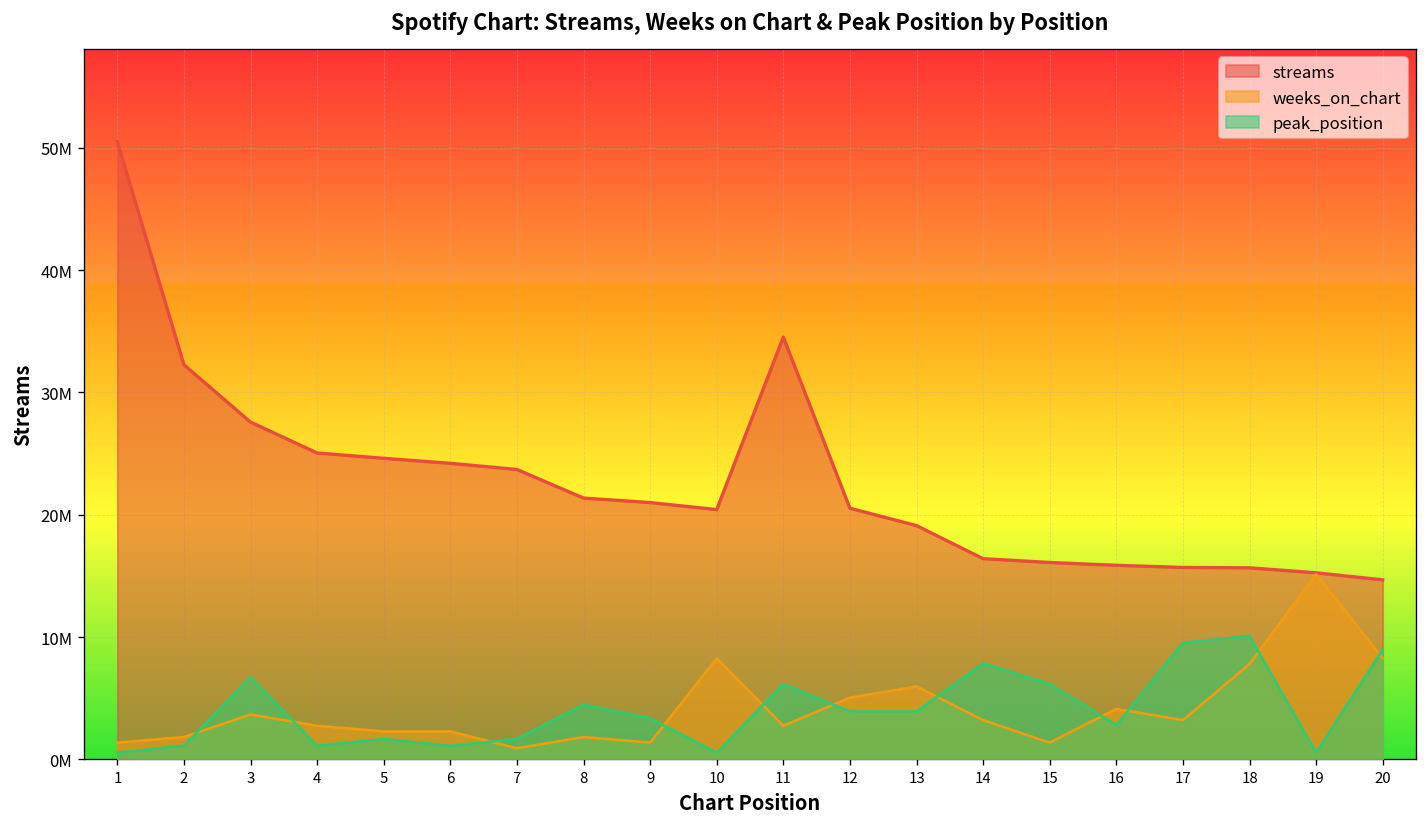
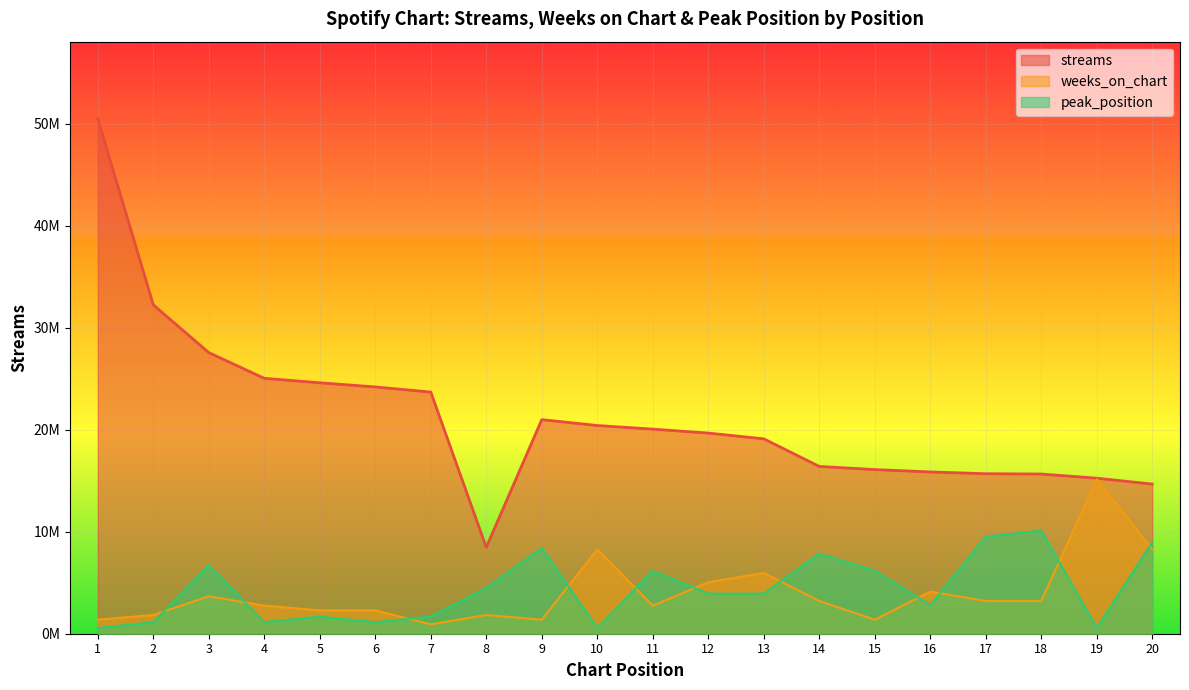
  {
    "streams": {
      "1": 50500000,
      "2": 32300000,
      "3": 27600000,
      "4": 25100000,
      "5": 24600000,
      "6": 24200000,
      "7": 23700000,
-     "8": 21400000,
+     "8": 8500000,
      "9": 21000000,
      "10": 20400000,
-     "11": 34500000,
-     "12": 20500000,
+     "11": 20100000,
+     "12": 19700000,
      "13": 19100000,
      "14": 16400000,
      "15": 16100000,
      "16": 15900000,
      "17": 15700000,
      "18": 15700000,
      "20": 14700000
    },
    "weeks_on_chart": {
      "1": 1400000,
      "2": 1800000,
      "3": 3700000,
      "4": 2800000,
      "5": 2300000,
      "6": 2300000,
      "7": 900000,
      "8": 1800000,
      "9": 1400000,
      "10": 8300000,
      "11": 2800000,
      "12": 5000000,
      "13": 6000000,
      "14": 3200000,
      "15": 1400000,
      "16": 4100000,
      "17": 3200000,
-     "18": 7800000,
+     "18": 3200000,
      "20": 8300000
    },
    "peak_position": {
      "1": 600000,
      "2": 1100000,
      "3": 6700000,
      "4": 1100000,
      "5": 1700000,
      "6": 1100000,
      "7": 1700000,
      "8": 4500000,
-     "9": 3400000,
+     "9": 8400000,
      "10": 600000,
      "11": 6200000,
      "12": 3900000,
      "13": 3900000,
      "14": 7900000,
      "15": 6200000,
      "16": 2800000,
      "17": 9500000,
      "18": 10100000,
      "19": 600000,
      "20": 9000000
    }
  }
